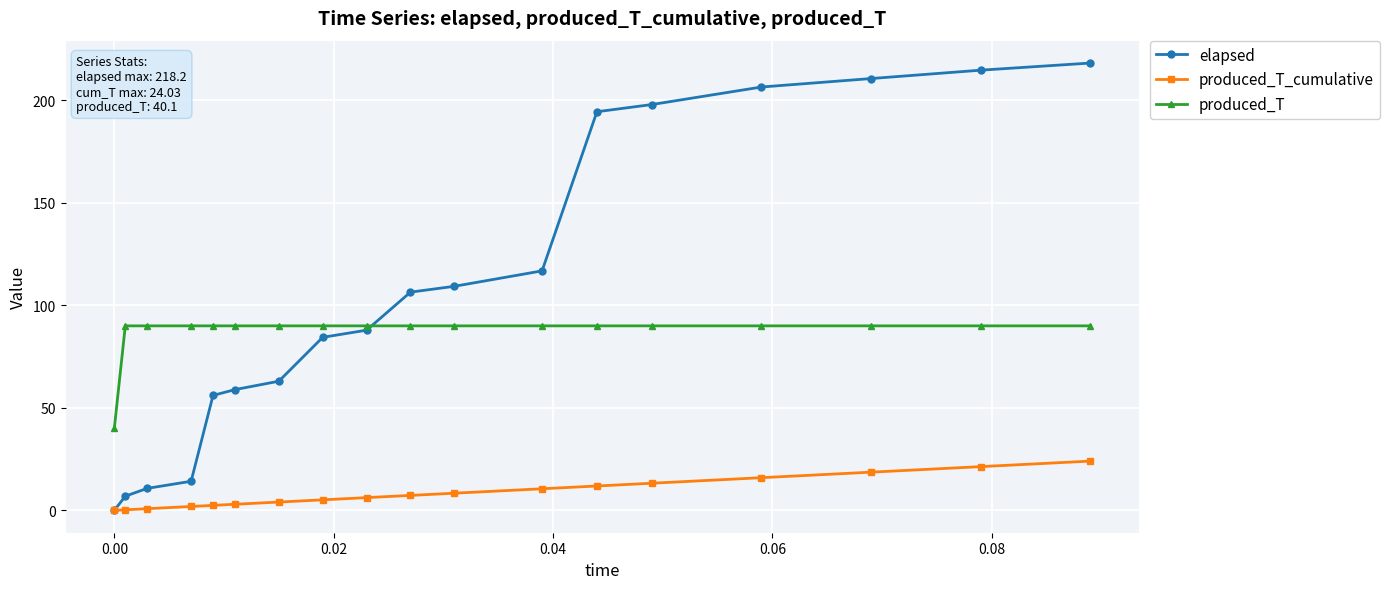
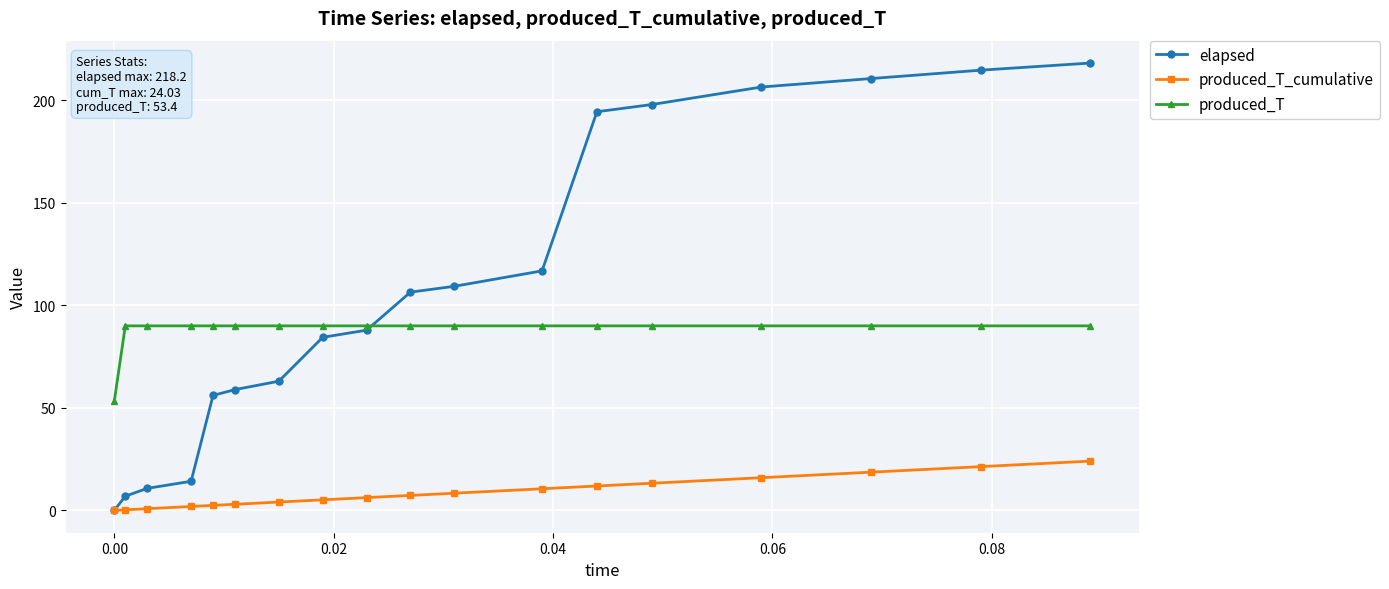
  {
    "produced_T": {
-     "0.00": 40.1
+     "0.00": 53.4
    }
  }
